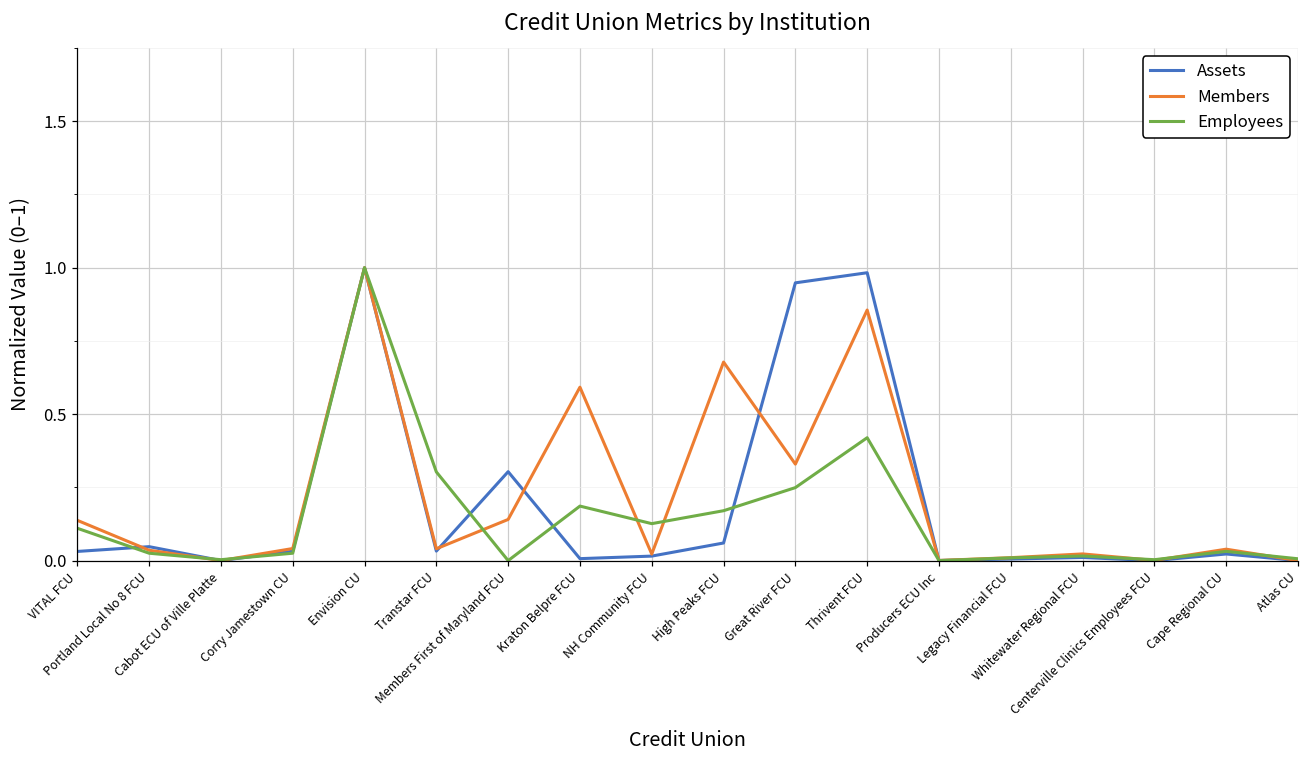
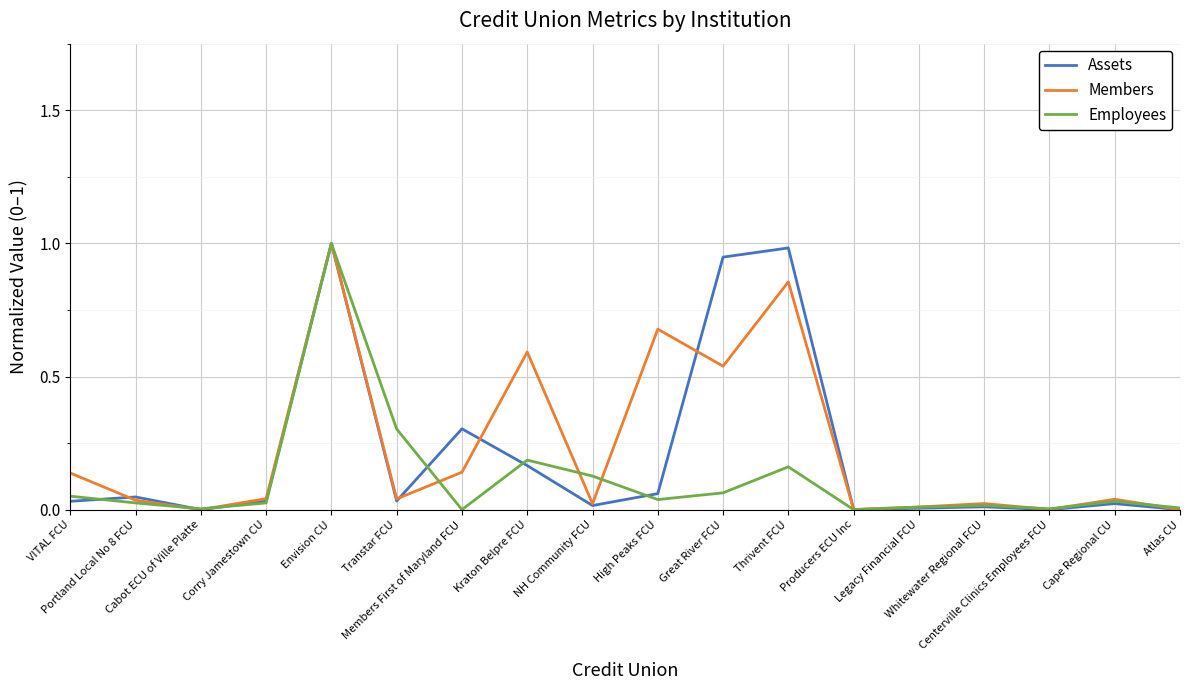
  {
    "Assets": {
      "VITAL FCU": 0.03,
      "Portland Local No 8 FCU": 0.05,
      "Members First of Maryland FCU": 0.30,
-     "Kraton Belpre FCU": 0.01,
+     "Kraton Belpre FCU": 0.17,
      "High Peaks FCU": 0.06,
      "Great River FCU": 0.95,
      "Thrivent FCU": 0.98
    },
    "Members": {
      "VITAL FCU": 0.14,
      "Portland Local No 8 FCU": 0.04,
      "Members First of Maryland FCU": 0.14,
      "Kraton Belpre FCU": 0.59,
      "High Peaks FCU": 0.68,
-     "Great River FCU": 0.33,
+     "Great River FCU": 0.54,
      "Thrivent FCU": 0.86
    },
    "Employees": {
-     "VITAL FCU": 0.11,
+     "VITAL FCU": 0.05,
      "Portland Local No 8 FCU": 0.03,
      "Transtar FCU": 0.30,
      "Members First of Maryland FCU": 0.00,
      "Kraton Belpre FCU": 0.19,
      "NH Community FCU": 0.13,
-     "High Peaks FCU": 0.17,
-     "Great River FCU": 0.25,
-     "Thrivent FCU": 0.42
+     "High Peaks FCU": 0.04,
+     "Great River FCU": 0.06,
+     "Thrivent FCU": 0.16
    }
  }
